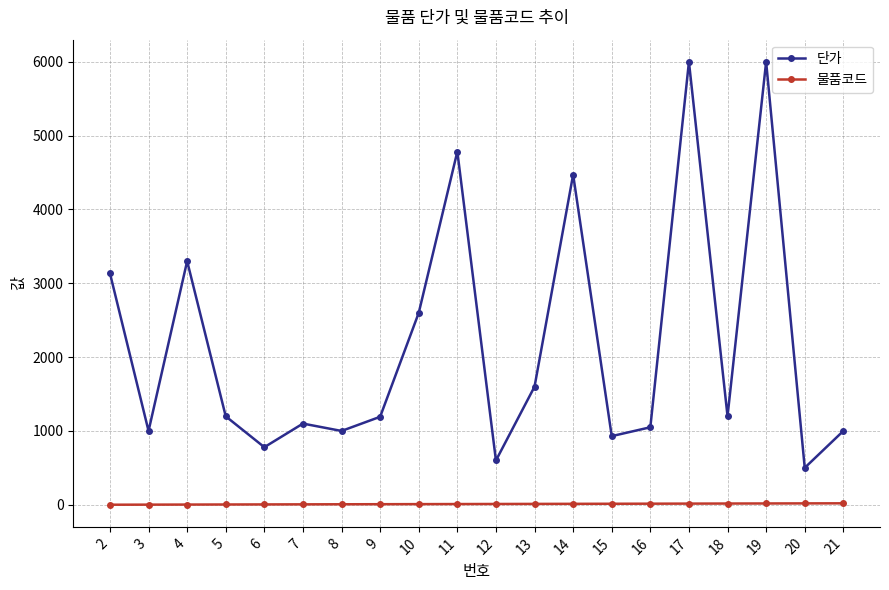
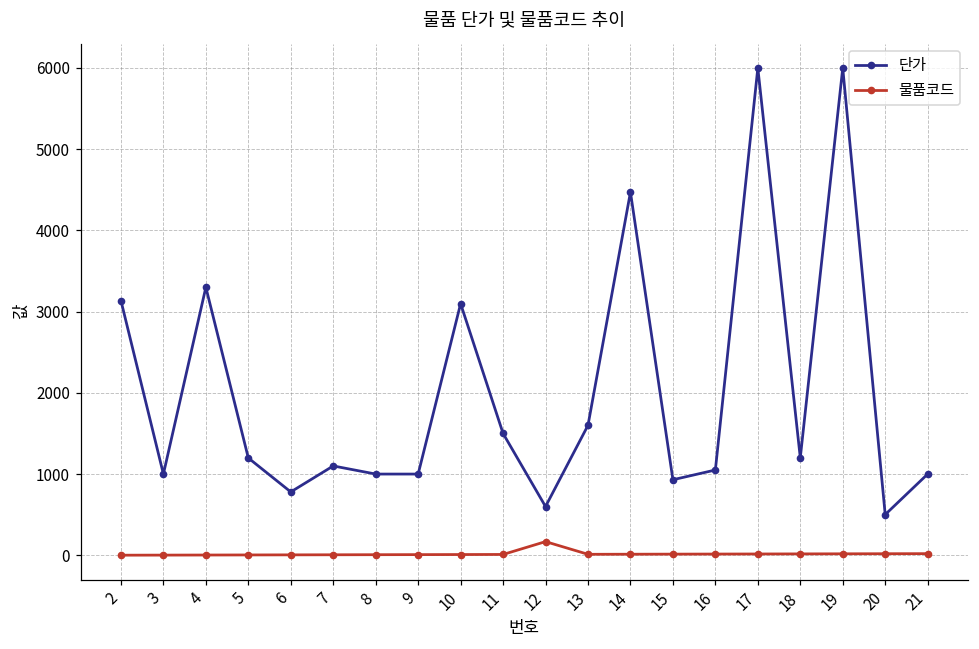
  {
    "단가": {
      "2": 3100,
      "3": 1000,
      "4": 3300,
      "5": 1200,
      "6": 800,
      "7": 1100,
      "8": 1000,
-     "9": 1200,
-     "10": 2600,
-     "11": 4800,
+     "9": 1000,
+     "10": 3100,
+     "11": 1500,
      "12": 600,
      "13": 1600,
      "14": 4500,
      "15": 900,
      "16": 1100,
      "17": 6000,
      "18": 1200,
      "19": 6000,
      "20": 500,
      "21": 1000
    },
    "물품코드": {
      "2": 0,
      "3": 0,
      "4": 0,
      "5": 0,
      "6": 0,
      "7": 0,
      "8": 0,
      "9": 0,
      "10": 0,
      "11": 0,
-     "12": 0,
+     "12": 200,
      "13": 0,
      "14": 0,
      "15": 0,
      "16": 0,
      "17": 0,
      "18": 0,
      "19": 0,
      "20": 0,
      "21": 0
    }
  }
